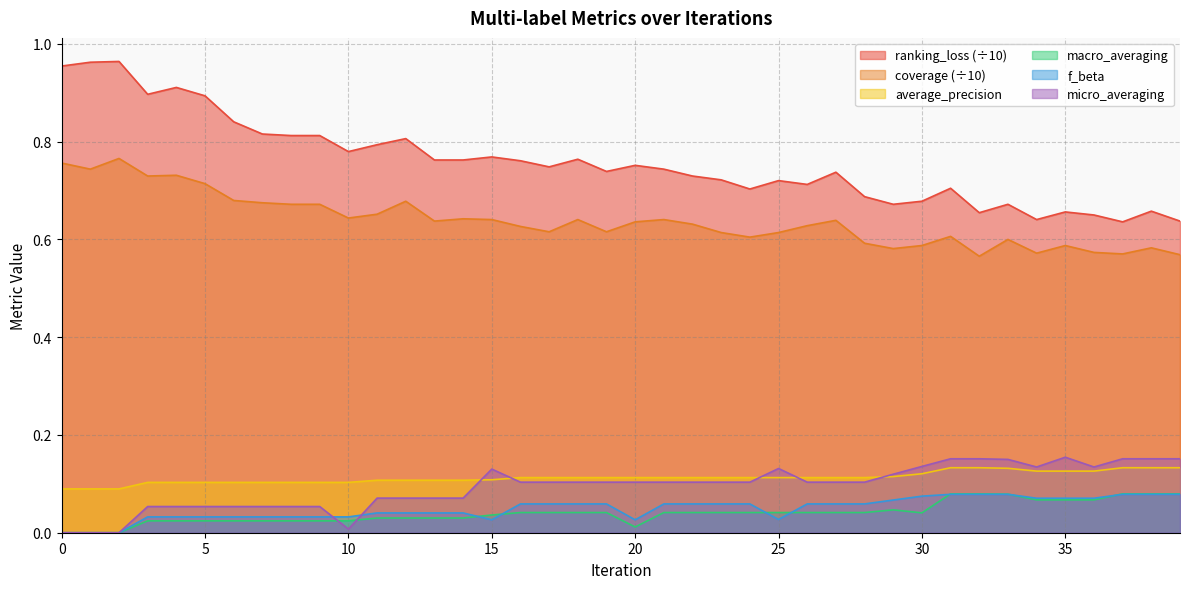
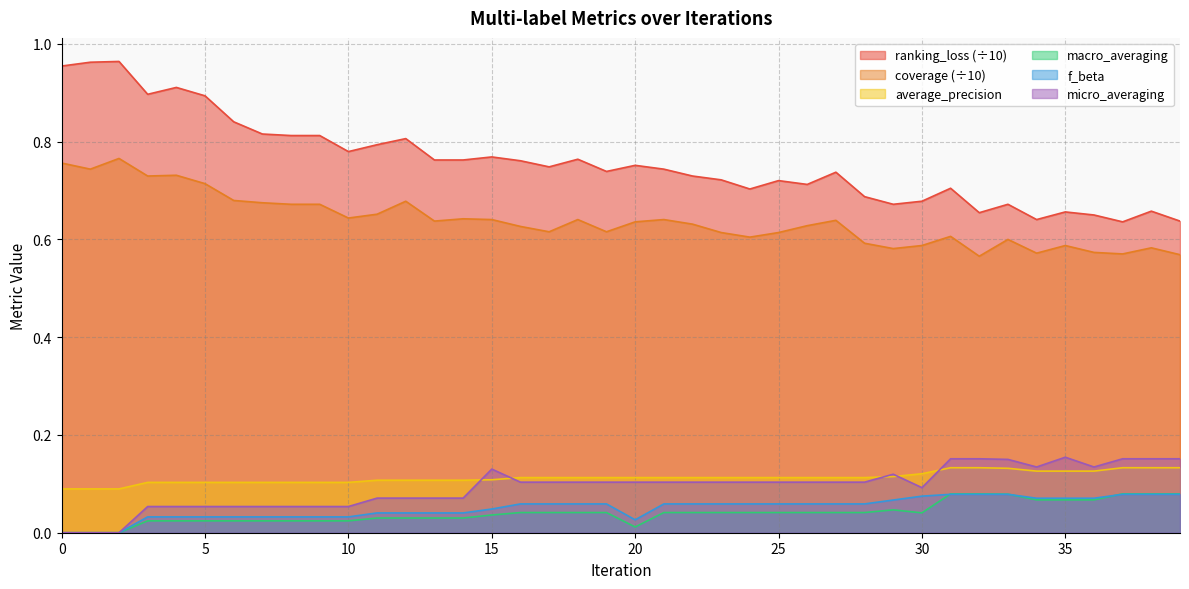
  {
    "macro_averaging": {
      "5": 0.02,
      "10": 0.02,
      "15": 0.04,
      "20": 0.01,
      "25": 0.04,
      "30": 0.04
    },
    "f_beta": {
      "5": 0.03,
      "10": 0.03,
-     "15": 0.03,
+     "15": 0.05,
      "20": 0.03,
-     "25": 0.03,
+     "25": 0.06,
      "30": 0.07
    },
    "micro_averaging": {
      "5": 0.05,
-     "10": 0.01,
+     "10": 0.05,
      "15": 0.13,
      "20": 0.10,
-     "25": 0.13,
-     "30": 0.14,
+     "25": 0.10,
+     "30": 0.09,
      "35": 0.15
    }
  }
